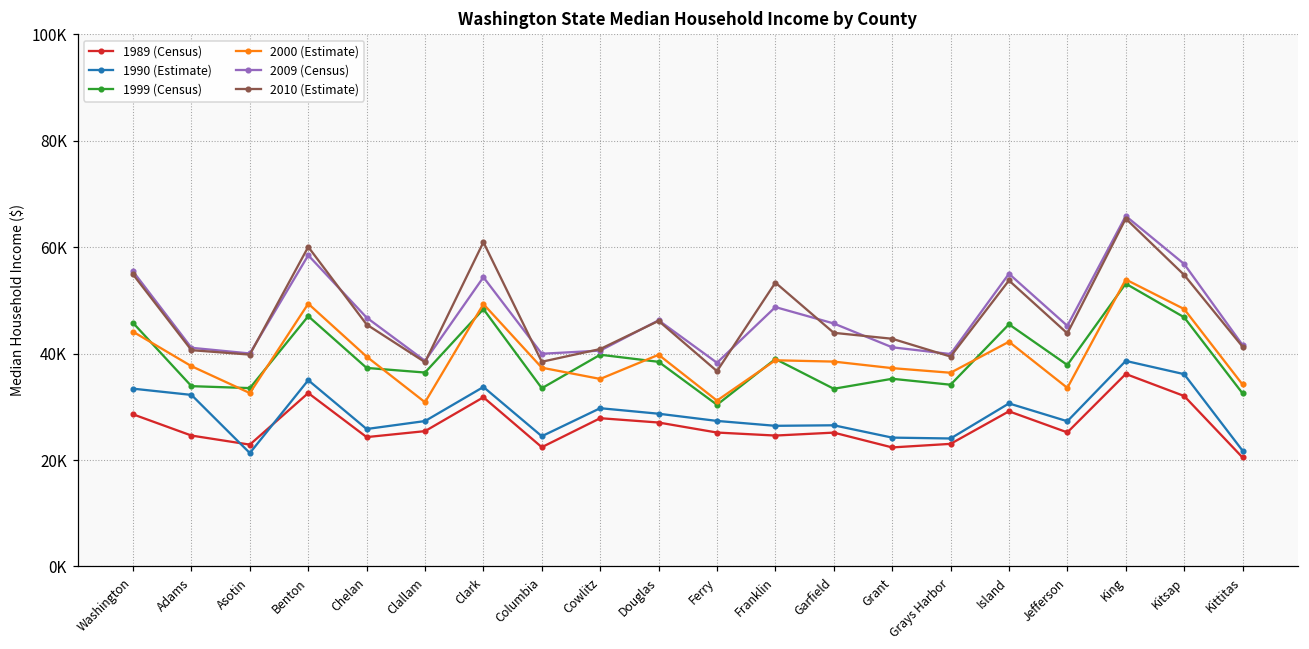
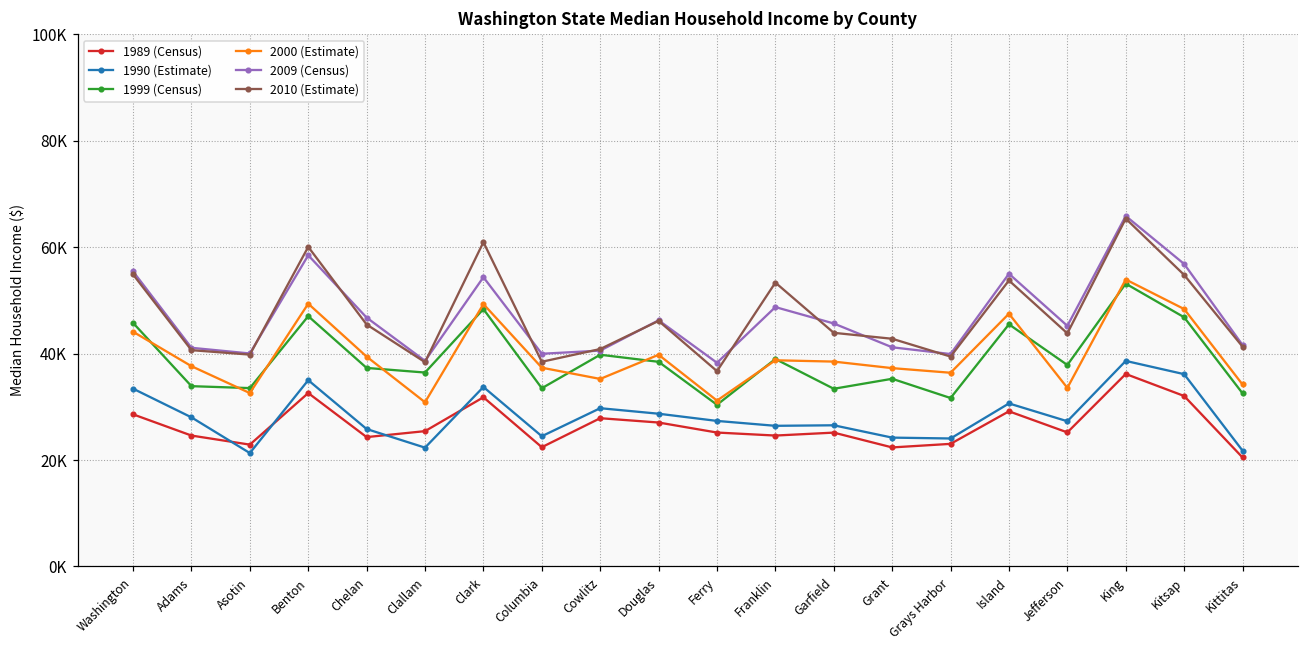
  {
    "1989 (Census)": {
      "Washington": 29000,
      "Adams": 25000,
      "Asotin": 23000,
      "Benton": 33000,
      "Chelan": 24000,
      "Clallam": 25000,
      "Clark": 32000,
      "Columbia": 22000,
      "Cowlitz": 28000,
      "Douglas": 27000,
      "Ferry": 25000,
      "Franklin": 25000,
      "Garfield": 25000,
      "Grant": 22000,
      "Grays Harbor": 23000,
      "Island": 29000,
      "Jefferson": 25000,
      "King": 36000,
      "Kitsap": 32000,
      "Kittitas": 20000
    },
    "1990 (Estimate)": {
      "Washington": 33000,
-     "Adams": 32000,
+     "Adams": 28000,
      "Asotin": 21000,
      "Benton": 35000,
      "Chelan": 26000,
-     "Clallam": 27000,
+     "Clallam": 22000,
      "Clark": 34000,
      "Columbia": 24000,
      "Cowlitz": 30000,
      "Douglas": 29000,
      "Ferry": 27000,
      "Franklin": 26000,
      "Garfield": 27000,
      "Grant": 24000,
      "Grays Harbor": 24000,
      "Island": 31000,
      "Jefferson": 27000,
      "King": 39000,
      "Kitsap": 36000,
      "Kittitas": 22000
    },
    "1999 (Census)": {
      "Washington": 46000,
      "Adams": 34000,
      "Asotin": 34000,
      "Benton": 47000,
      "Chelan": 37000,
      "Clallam": 36000,
      "Clark": 48000,
      "Columbia": 34000,
      "Cowlitz": 40000,
      "Douglas": 38000,
      "Ferry": 30000,
      "Garfield": 33000,
      "Grant": 35000,
-     "Grays Harbor": 34000,
+     "Grays Harbor": 32000,
      "Island": 46000,
      "Jefferson": 38000,
      "King": 53000,
      "Kitsap": 47000,
      "Kittitas": 33000
    },
    "2000 (Estimate)": {
      "Washington": 44000,
      "Adams": 38000,
      "Asotin": 33000,
      "Benton": 49000,
      "Chelan": 39000,
      "Clallam": 31000,
      "Clark": 49000,
      "Columbia": 37000,
      "Cowlitz": 35000,
      "Douglas": 40000,
      "Ferry": 31000,
      "Garfield": 39000,
      "Grant": 37000,
      "Grays Harbor": 36000,
-     "Island": 42000,
+     "Island": 48000,
      "Jefferson": 34000,
      "King": 54000,
      "Kitsap": 48000,
      "Kittitas": 34000
    },
    "2009 (Census)": {
      "Washington": 55000,
      "Benton": 58000,
      "Chelan": 47000,
      "Clark": 54000,
      "Columbia": 40000,
      "Ferry": 38000,
      "Franklin": 49000,
      "Garfield": 46000,
      "Grant": 41000,
      "Island": 55000,
      "Jefferson": 45000,
      "Kitsap": 57000
    },
    "2010 (Estimate)": {
      "Washington": 55000,
      "Benton": 60000,
      "Chelan": 45000,
      "Clark": 61000,
      "Columbia": 38000,
      "Ferry": 37000,
      "Franklin": 53000,
      "Garfield": 44000,
      "Grant": 43000,
      "Island": 54000,
      "Jefferson": 44000,
      "Kitsap": 55000
    }
  }
